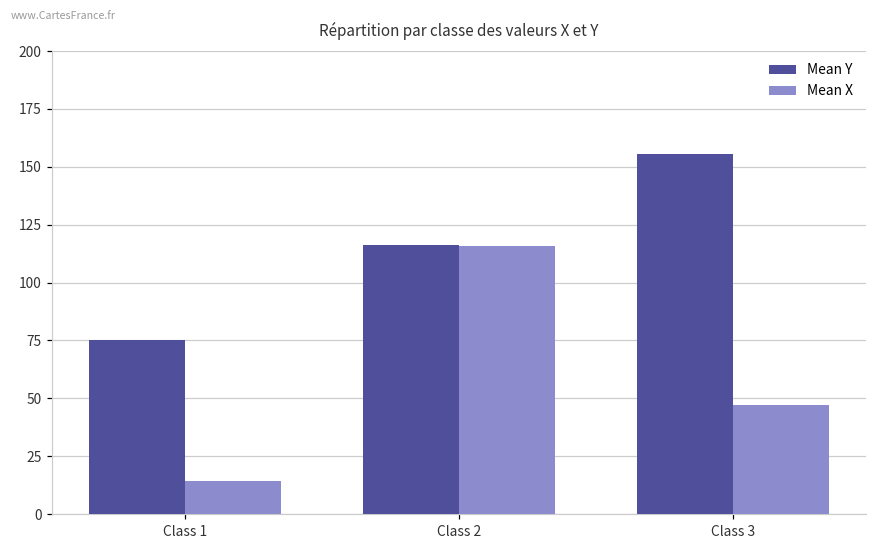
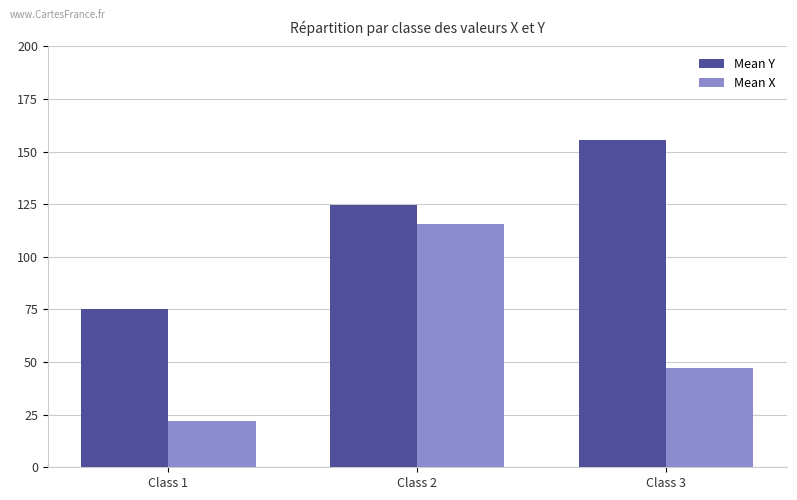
  {
    "Mean Y": {
      "Class 1": 75,
-     "Class 2": 116,
+     "Class 2": 125,
      "Class 3": 155
    },
    "Mean X": {
-     "Class 1": 14,
+     "Class 1": 22,
      "Class 2": 116,
      "Class 3": 47
    }
  }
